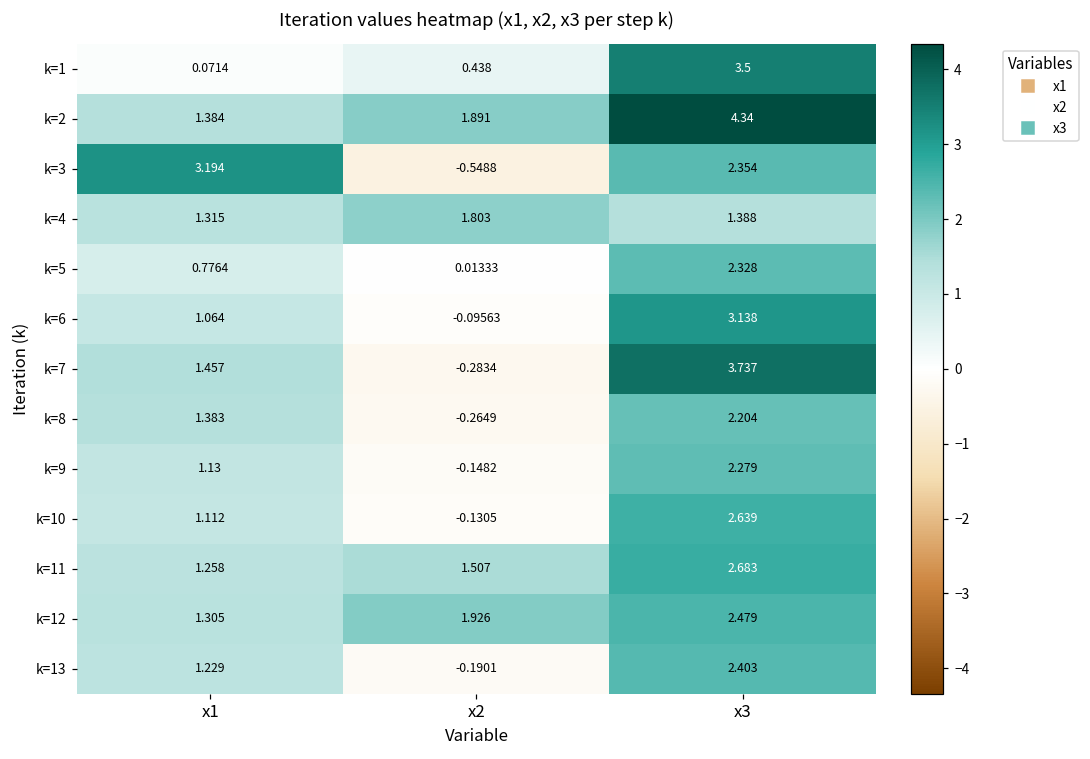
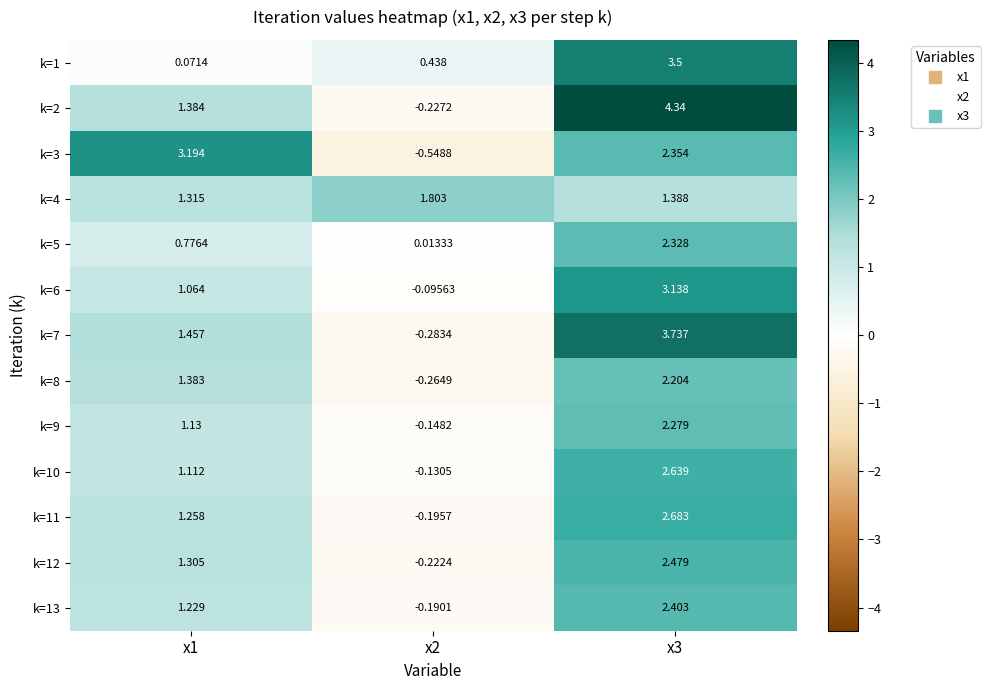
  {
    "k=1": {
      "x1": 0.0714,
      "x2": 0.438,
      "x3": 3.5
    },
    "k=2": {
      "x1": 1.384,
-     "x2": 1.891,
+     "x2": -0.2272,
      "x3": 4.34
    },
    "k=3": {
      "x1": 3.194,
      "x2": -0.5488,
      "x3": 2.354
    },
    "k=4": {
      "x1": 1.315,
      "x2": 1.803,
      "x3": 1.388
    },
    "k=5": {
      "x1": 0.7764,
      "x2": 0.01333,
      "x3": 2.328
    },
    "k=6": {
      "x1": 1.064,
      "x2": -0.09563,
      "x3": 3.138
    },
    "k=7": {
      "x1": 1.457,
      "x2": -0.2834,
      "x3": 3.737
    },
    "k=8": {
      "x1": 1.383,
      "x2": -0.2649,
      "x3": 2.204
    },
    "k=9": {
      "x1": 1.13,
      "x2": -0.1482,
      "x3": 2.279
    },
    "k=10": {
      "x1": 1.112,
      "x2": -0.1305,
      "x3": 2.639
    },
    "k=11": {
      "x1": 1.258,
-     "x2": 1.507,
+     "x2": -0.1957,
      "x3": 2.683
    },
    "k=12": {
      "x1": 1.305,
-     "x2": 1.926,
+     "x2": -0.2224,
      "x3": 2.479
    },
    "k=13": {
      "x1": 1.229,
      "x2": -0.1901,
      "x3": 2.403
    }
  }
